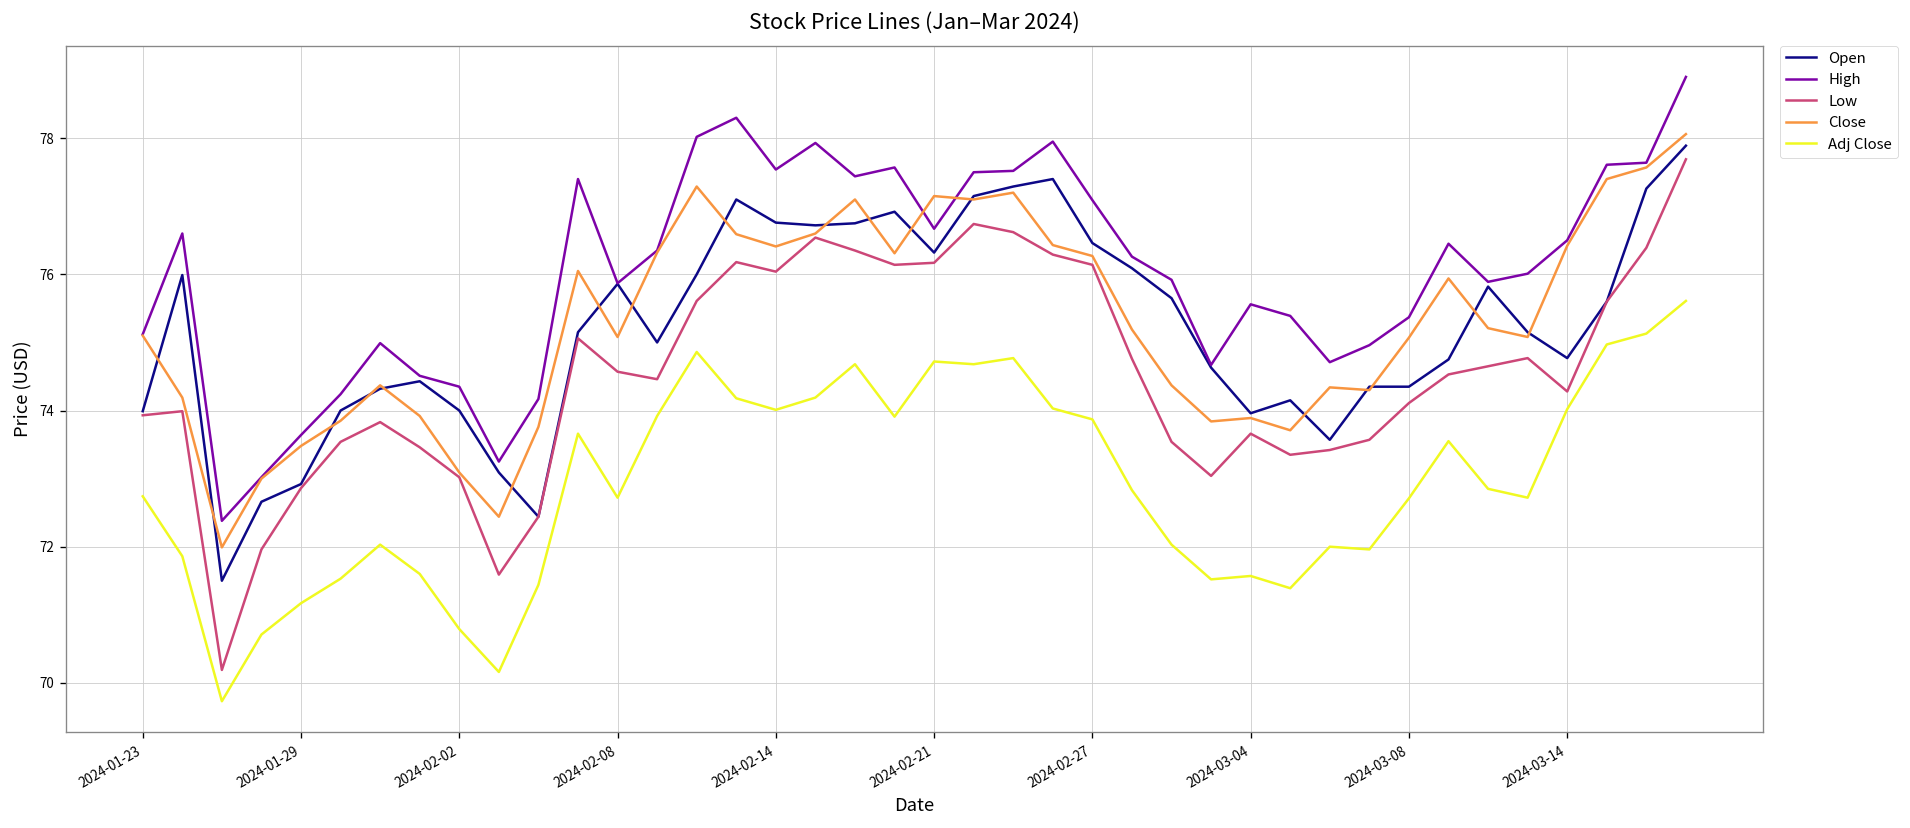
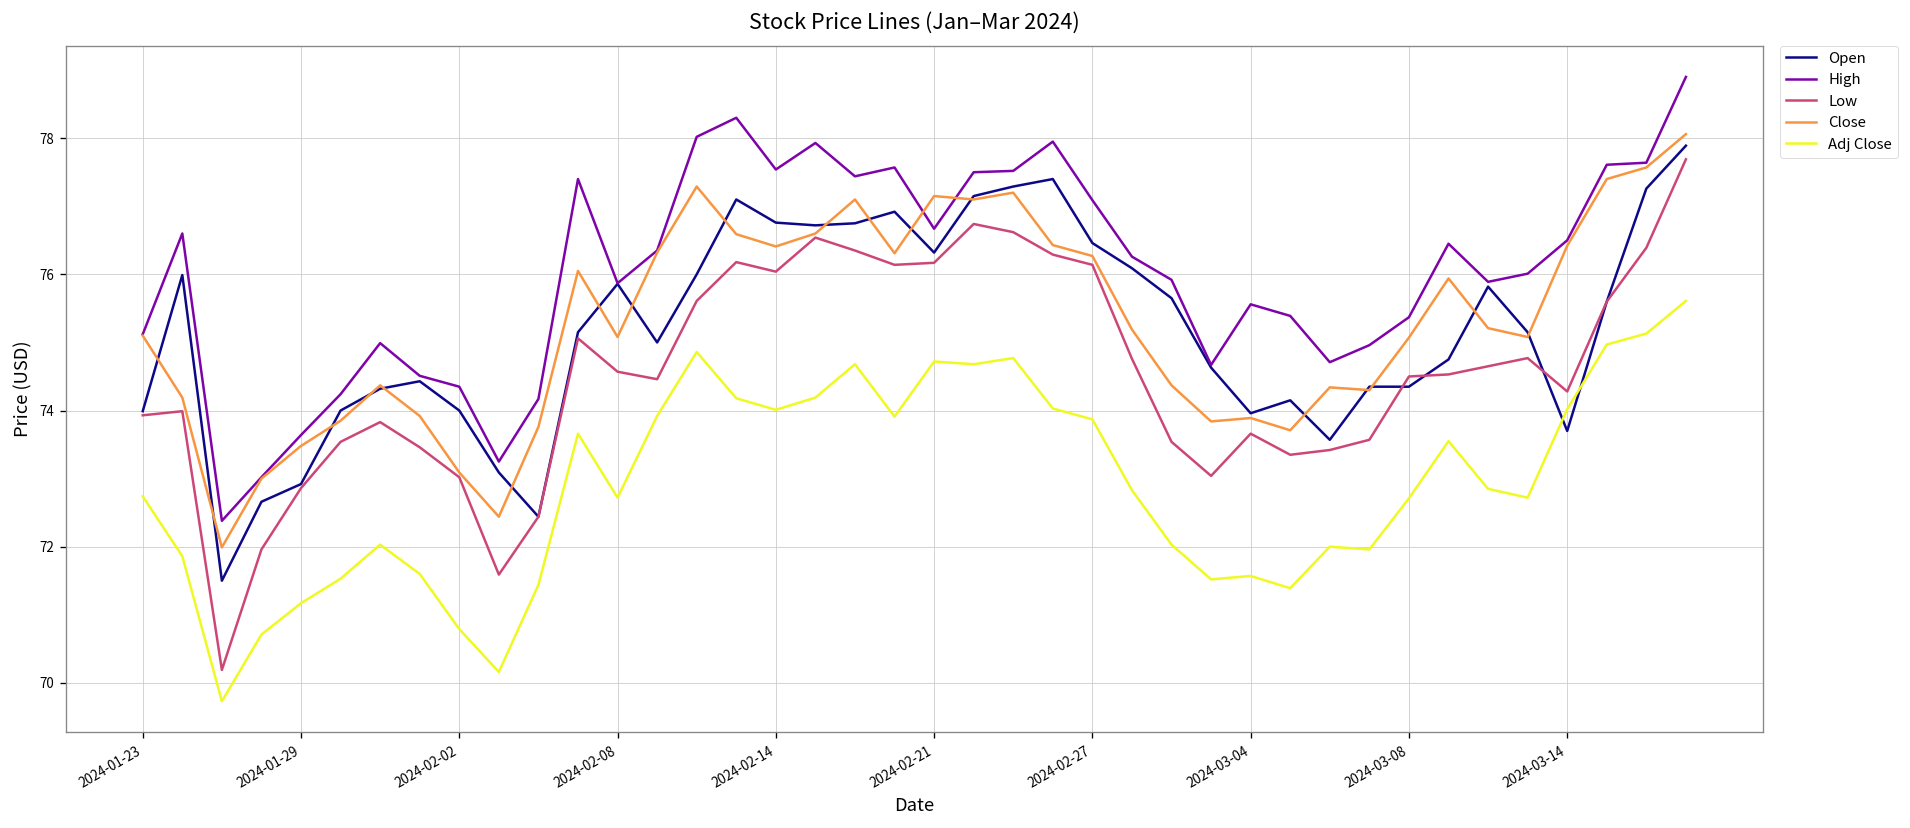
  {
    "Open": {
      "2024-01-23": 74.0,
      "2024-01-29": 72.9,
      "2024-02-02": 74.0,
      "2024-02-14": 76.8,
      "2024-02-21": 76.3,
      "2024-02-27": 76.5,
      "2024-03-04": 74.0,
      "2024-03-08": 74.4,
-     "2024-03-14": 74.8
+     "2024-03-14": 73.7
    },
    "High": {
      "2024-01-29": 73.6,
      "2024-02-02": 74.4,
      "2024-02-14": 77.5,
      "2024-02-21": 76.7,
      "2024-02-27": 77.1,
      "2024-03-04": 75.6,
      "2024-03-08": 75.4,
      "2024-03-14": 76.5
    },
    "Low": {
      "2024-01-23": 73.9,
      "2024-01-29": 72.9,
      "2024-02-02": 73.0,
      "2024-02-08": 74.6,
      "2024-02-14": 76.0,
      "2024-02-21": 76.2,
      "2024-02-27": 76.1,
      "2024-03-04": 73.7,
-     "2024-03-08": 74.1,
+     "2024-03-08": 74.5,
      "2024-03-14": 74.3
    },
    "Close": {
      "2024-01-29": 73.5,
      "2024-02-02": 73.1,
      "2024-02-08": 75.1,
      "2024-02-14": 76.4,
      "2024-02-21": 77.2,
      "2024-02-27": 76.3,
      "2024-03-04": 73.9,
      "2024-03-08": 75.1,
      "2024-03-14": 76.4
    },
    "Adj Close": {
      "2024-01-23": 72.7,
      "2024-01-29": 71.2,
      "2024-02-02": 70.8,
      "2024-02-08": 72.7,
      "2024-02-14": 74.0,
      "2024-02-21": 74.7,
      "2024-02-27": 73.9,
      "2024-03-04": 71.6,
      "2024-03-08": 72.7,
      "2024-03-14": 74.0
    }
  }
